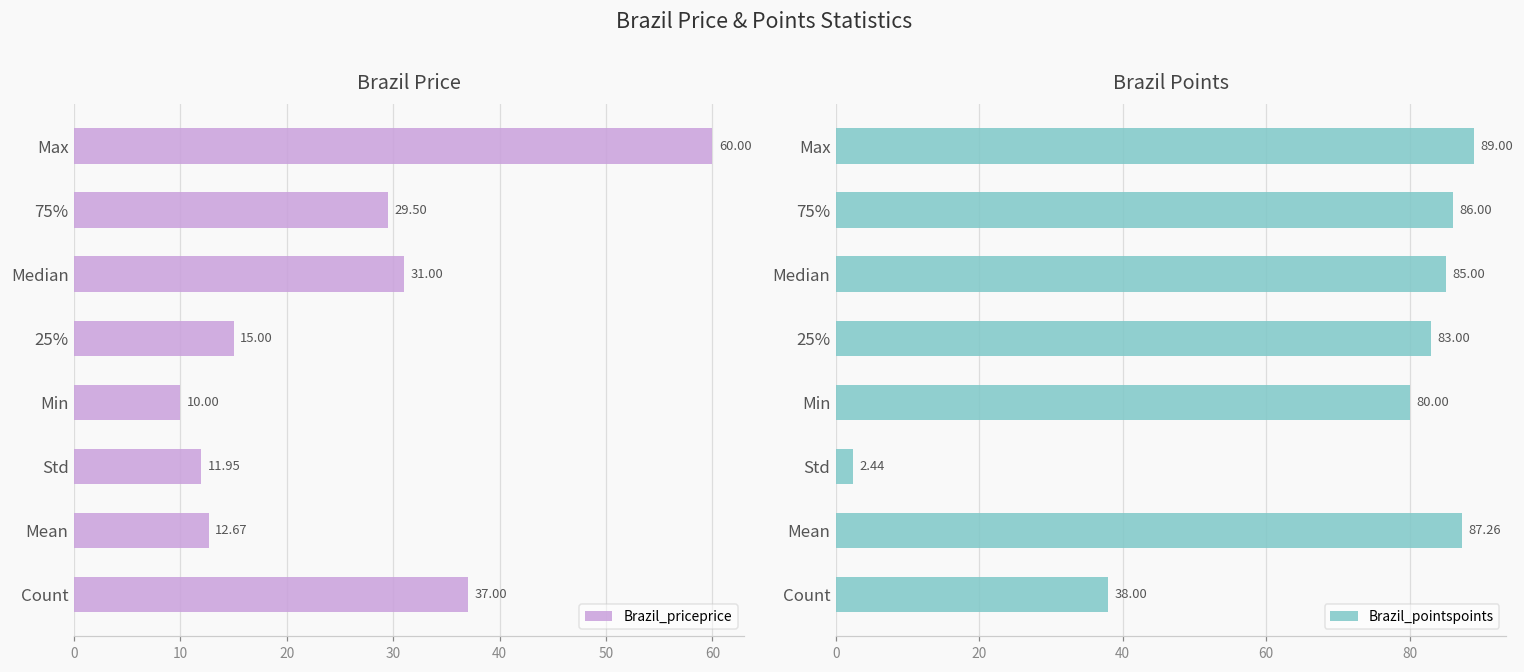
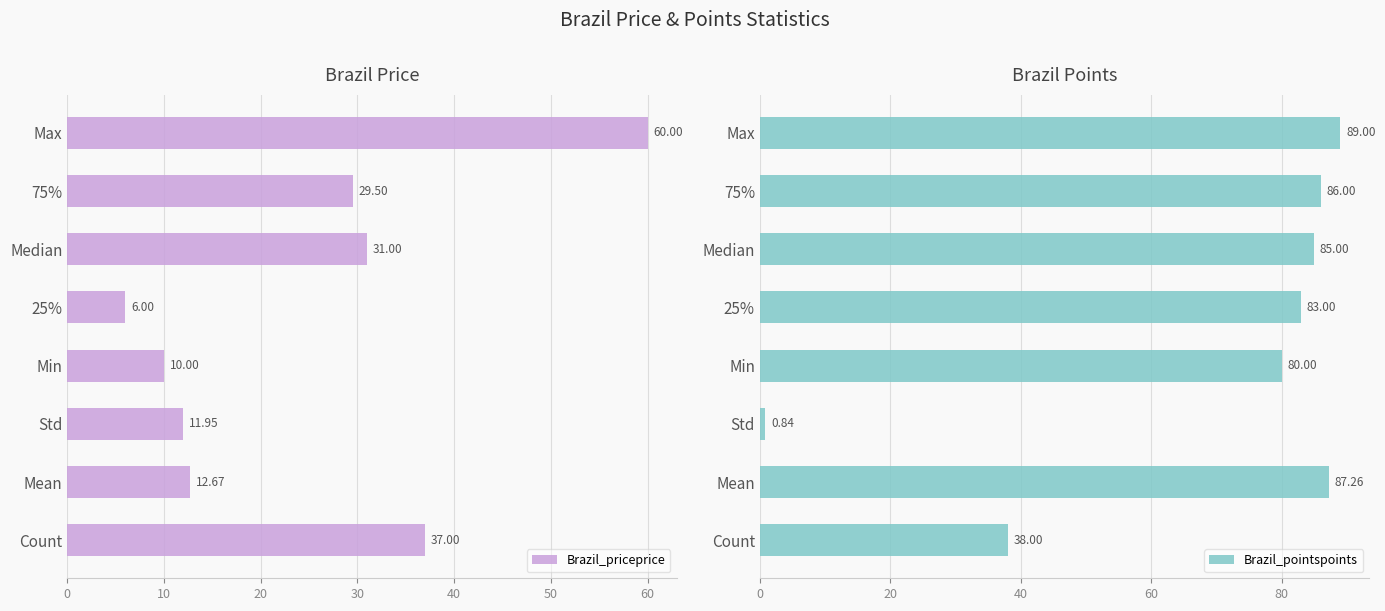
  {
    "Brazil Price": {
      "Max": 60.00,
      "75%": 29.50,
      "Median": 31.00,
-     "25%": 15.00,
+     "25%": 6.00,
      "Min": 10.00,
      "Std": 11.95,
      "Mean": 12.67,
      "Count": 37.00
    },
    "Brazil Points": {
      "Max": 89.00,
      "75%": 86.00,
      "Median": 85.00,
      "25%": 83.00,
      "Min": 80.00,
-     "Std": 2.44,
+     "Std": 0.84,
      "Mean": 87.26,
      "Count": 38.00
    }
  }
